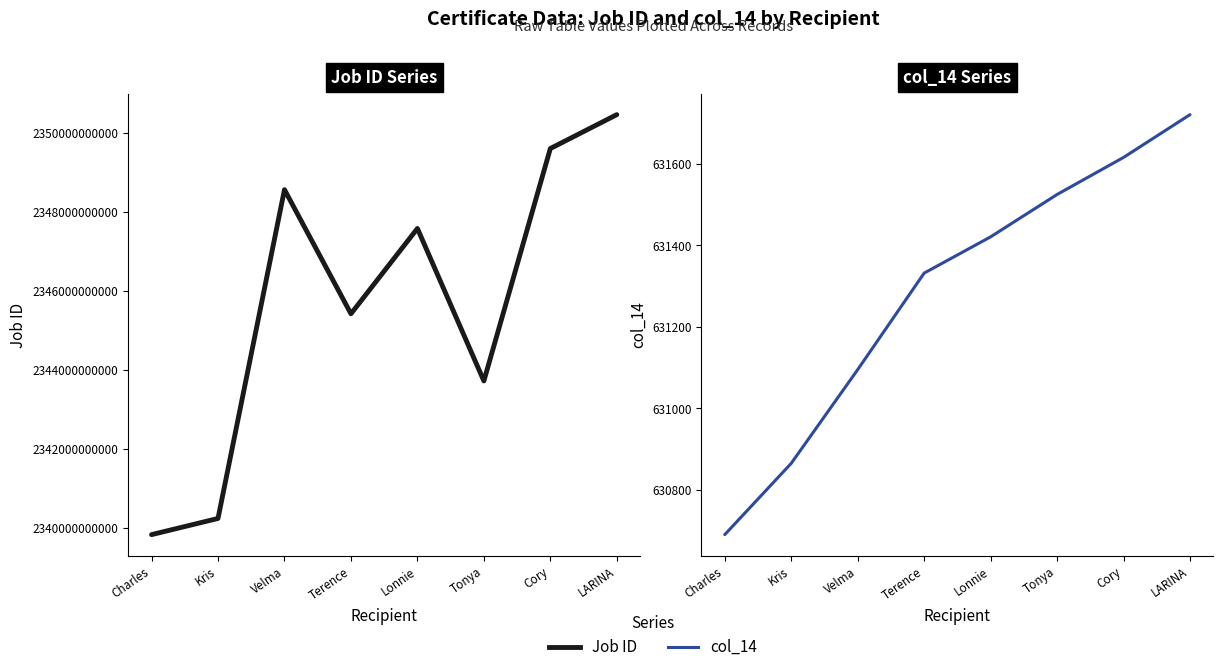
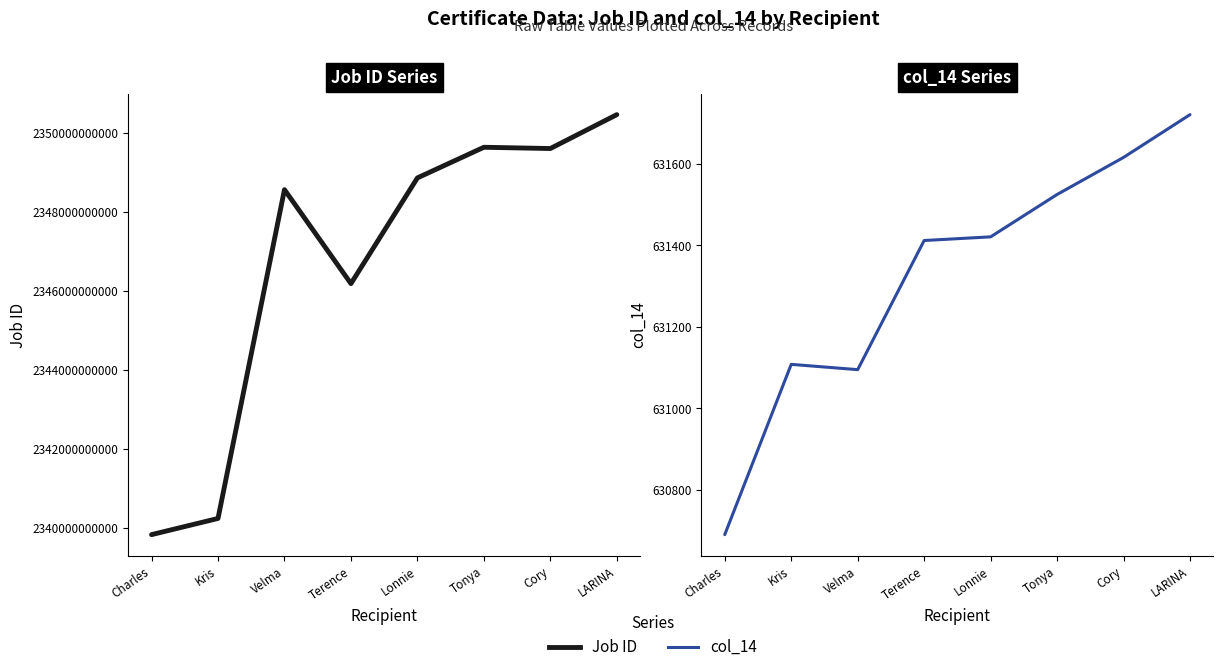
  {
    "Job ID Series": {
      "Charles": 2339800000000,
      "Kris": 2340200000000,
      "Velma": 2348600000000,
-     "Terence": 2345400000000,
-     "Lonnie": 2347600000000,
-     "Tonya": 2343700000000,
+     "Terence": 2346200000000,
+     "Lonnie": 2348900000000,
+     "Tonya": 2349600000000,
      "Cory": 2349600000000,
      "LARINA": 2350500000000
    },
    "col_14 Series": {
      "Charles": 630690,
-     "Kris": 630870,
+     "Kris": 631110,
      "Velma": 631100,
-     "Terence": 631330,
+     "Terence": 631410,
      "Lonnie": 631420,
      "Tonya": 631530,
      "Cory": 631620,
      "LARINA": 631720
    }
  }
